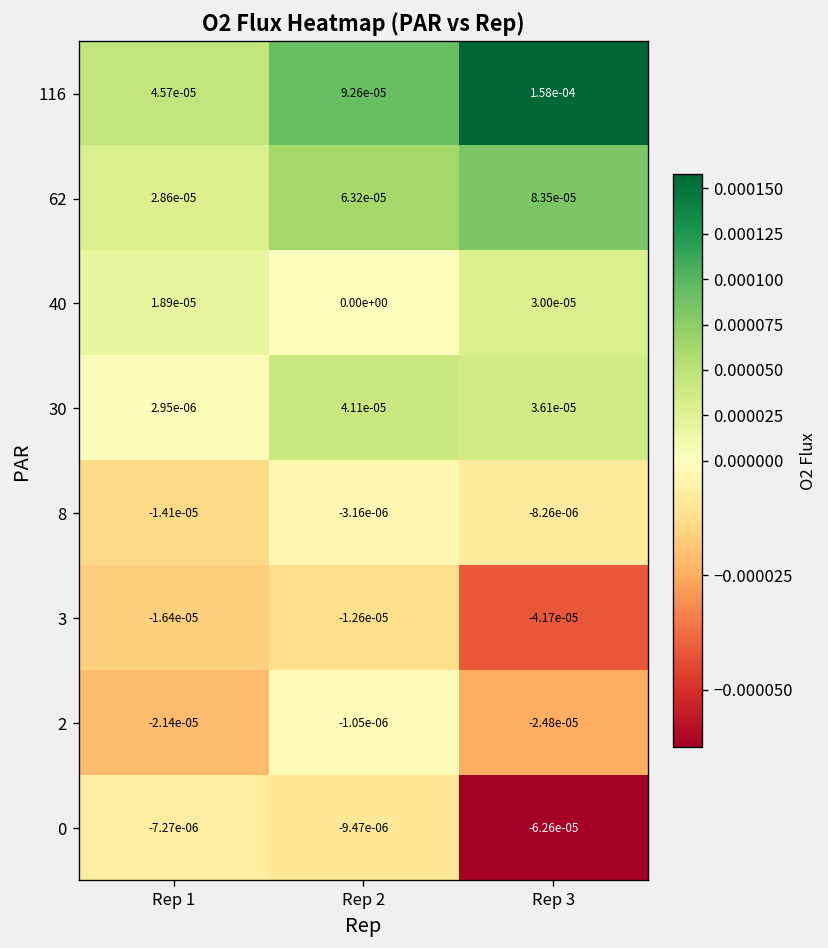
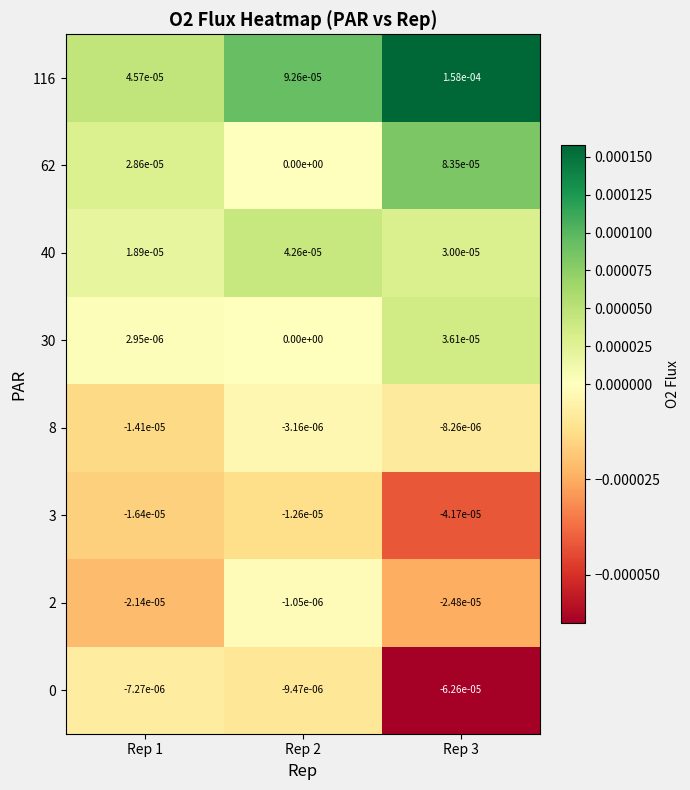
  {
    "116": {
      "Rep 1": "4.57e-05",
      "Rep 2": "9.26e-05",
      "Rep 3": "1.58e-04"
    },
    "62": {
      "Rep 1": "2.86e-05",
-     "Rep 2": "6.32e-05",
+     "Rep 2": "0.00e+00",
      "Rep 3": "8.35e-05"
    },
    "40": {
      "Rep 1": "1.89e-05",
-     "Rep 2": "0.00e+00",
+     "Rep 2": "4.26e-05",
      "Rep 3": "3.00e-05"
    },
    "30": {
      "Rep 1": "2.95e-06",
-     "Rep 2": "4.11e-05",
+     "Rep 2": "0.00e+00",
      "Rep 3": "3.61e-05"
    },
    "8": {
      "Rep 1": "-1.41e-05",
      "Rep 2": "-3.16e-06",
      "Rep 3": "-8.26e-06"
    },
    "3": {
      "Rep 1": "-1.64e-05",
      "Rep 2": "-1.26e-05",
      "Rep 3": "-4.17e-05"
    },
    "2": {
      "Rep 1": "-2.14e-05",
      "Rep 2": "-1.05e-06",
      "Rep 3": "-2.48e-05"
    },
    "0": {
      "Rep 1": "-7.27e-06",
      "Rep 2": "-9.47e-06",
      "Rep 3": "-6.26e-05"
    }
  }
